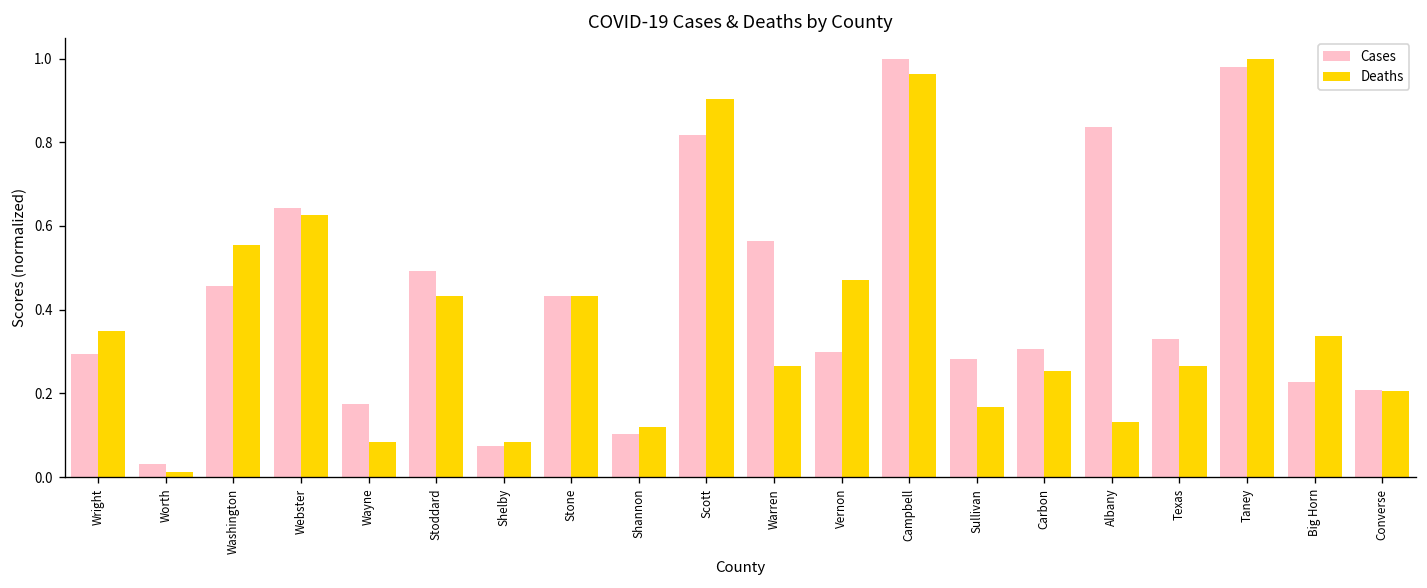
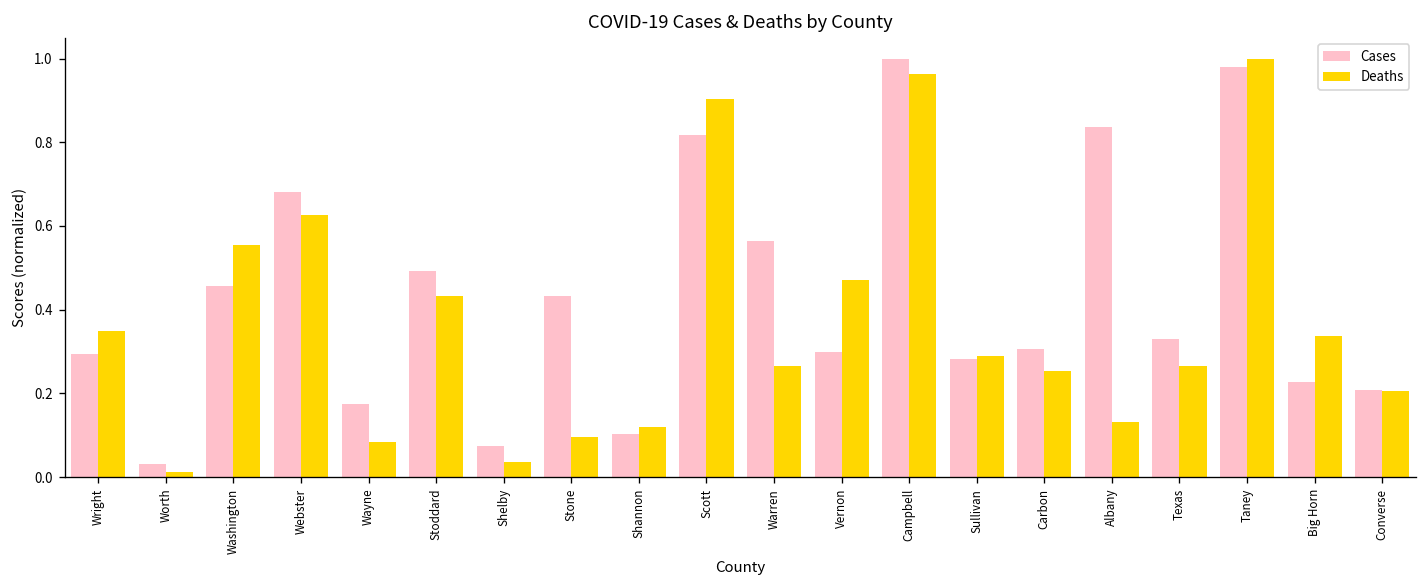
  {
    "Cases": {
      "Wright": 0.29,
      "Worth": 0.03,
      "Washington": 0.46,
-     "Webster": 0.64,
+     "Webster": 0.68,
      "Wayne": 0.18,
      "Stoddard": 0.49,
      "Shelby": 0.08,
      "Stone": 0.43,
      "Shannon": 0.10,
      "Scott": 0.82,
      "Warren": 0.57,
      "Vernon": 0.30,
      "Campbell": 1.00,
      "Sullivan": 0.28,
      "Carbon": 0.31,
      "Albany": 0.84,
      "Texas": 0.33,
      "Taney": 0.98,
      "Big Horn": 0.23,
      "Converse": 0.21
    },
    "Deaths": {
      "Wright": 0.35,
      "Worth": 0.01,
      "Washington": 0.55,
      "Webster": 0.63,
      "Wayne": 0.08,
      "Stoddard": 0.43,
-     "Shelby": 0.08,
-     "Stone": 0.43,
+     "Shelby": 0.04,
+     "Stone": 0.10,
      "Shannon": 0.12,
      "Scott": 0.90,
      "Warren": 0.27,
      "Vernon": 0.47,
      "Campbell": 0.96,
-     "Sullivan": 0.17,
+     "Sullivan": 0.29,
      "Carbon": 0.25,
      "Albany": 0.13,
      "Texas": 0.27,
      "Taney": 1.00,
      "Big Horn": 0.34,
      "Converse": 0.20
    }
  }
